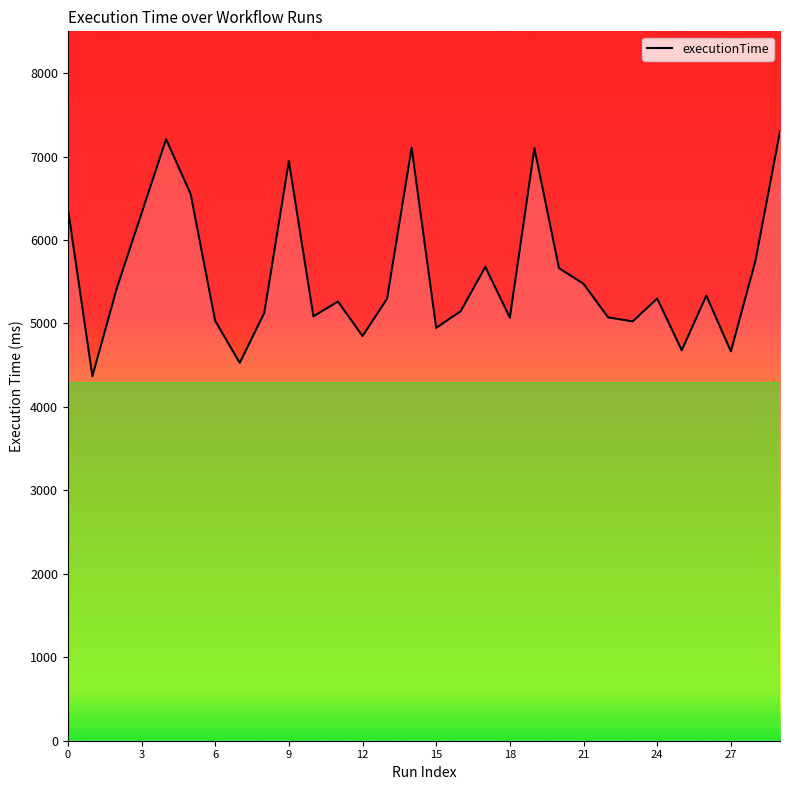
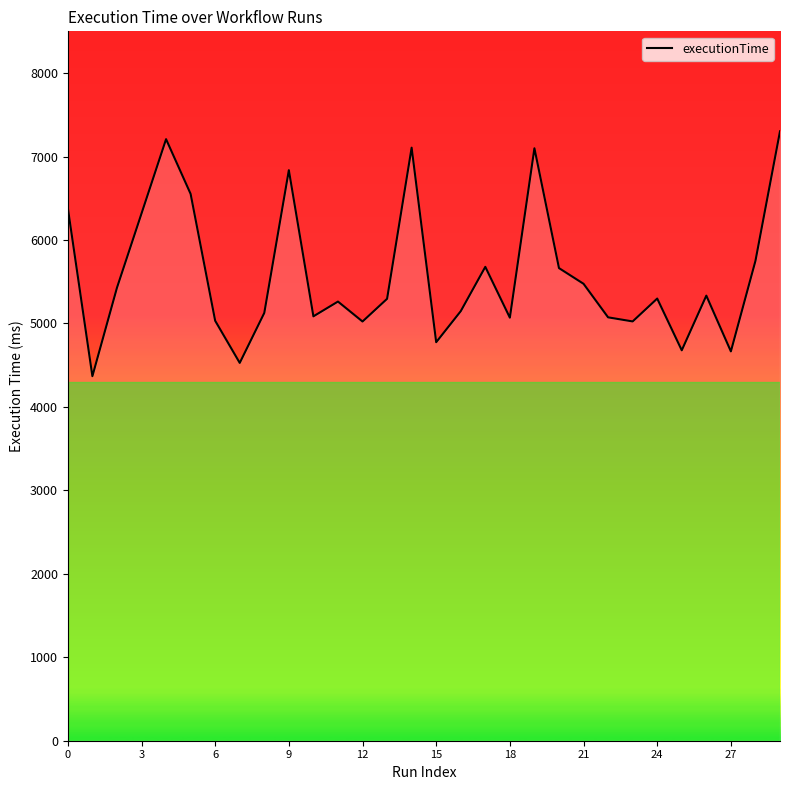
  {
    "0": 6400,
    "3": 6300,
    "6": 5000,
-   "9": 6900,
-   "12": 4800,
-   "15": 4900,
+   "9": 6800,
+   "12": 5000,
+   "15": 4800,
    "18": 5100,
    "21": 5500,
    "24": 5300,
    "27": 4700
  }
